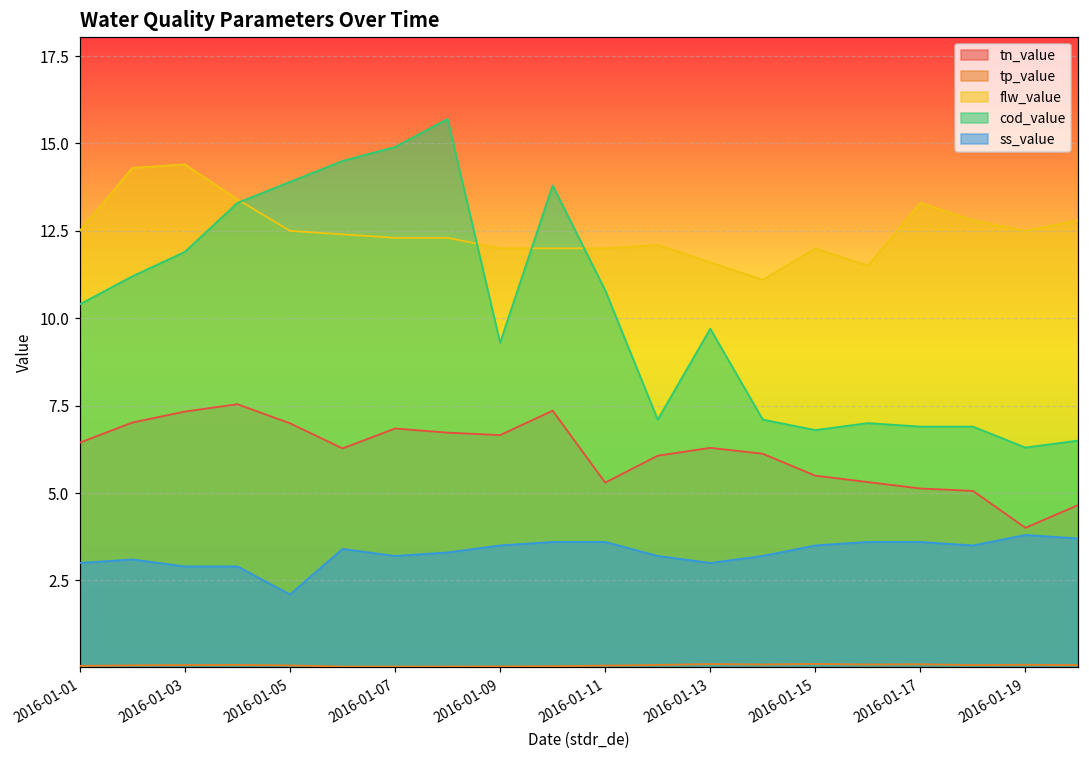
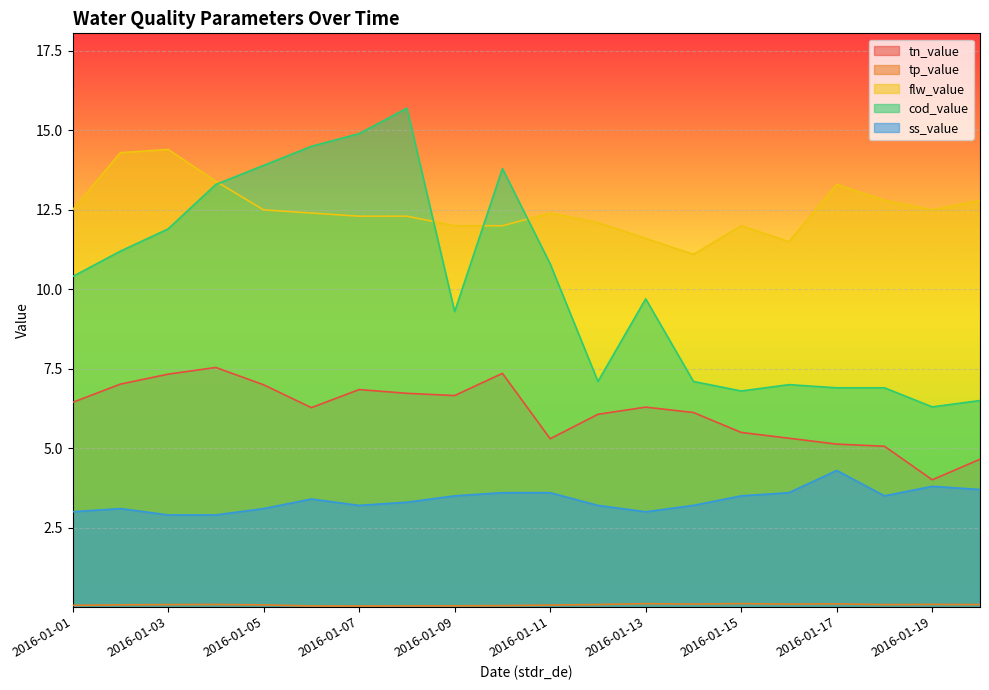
  {
    "flw_value": {
      "2016-01-01": 12.5,
      "2016-01-03": 14.4,
      "2016-01-05": 12.5,
      "2016-01-07": 12.3,
      "2016-01-09": 12.0,
-     "2016-01-11": 12.0,
+     "2016-01-11": 12.4,
      "2016-01-13": 11.6,
      "2016-01-15": 12.0,
      "2016-01-17": 13.3,
      "2016-01-19": 12.5
    },
    "cod_value": {
      "2016-01-01": 10.4,
      "2016-01-03": 11.9,
      "2016-01-05": 13.9,
      "2016-01-07": 14.9,
      "2016-01-09": 9.3,
      "2016-01-11": 10.8,
      "2016-01-13": 9.7,
      "2016-01-15": 6.8,
      "2016-01-17": 6.9,
      "2016-01-19": 6.3
    },
    "ss_value": {
      "2016-01-01": 3.0,
      "2016-01-03": 2.9,
-     "2016-01-05": 2.1,
+     "2016-01-05": 3.1,
      "2016-01-07": 3.2,
      "2016-01-09": 3.5,
      "2016-01-11": 3.6,
      "2016-01-13": 3.0,
      "2016-01-15": 3.5,
-     "2016-01-17": 3.6,
+     "2016-01-17": 4.3,
      "2016-01-19": 3.8
    }
  }
